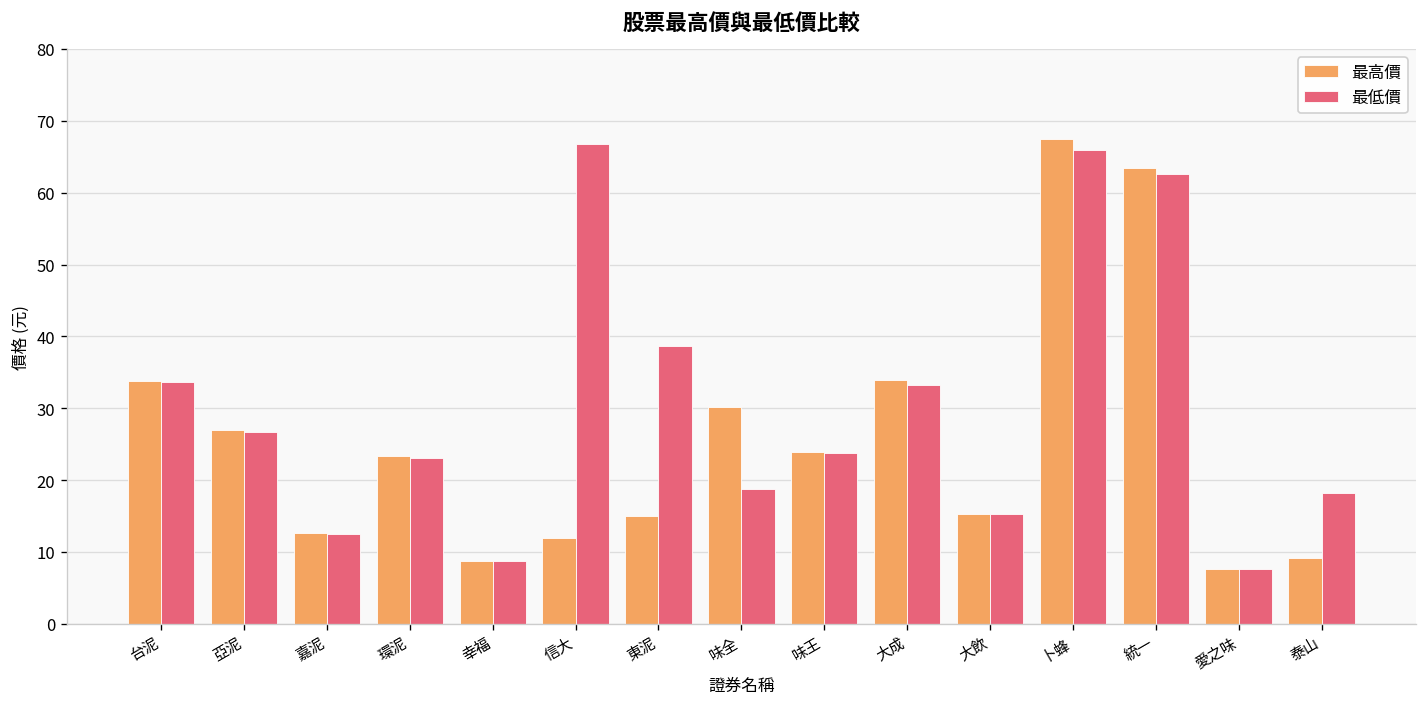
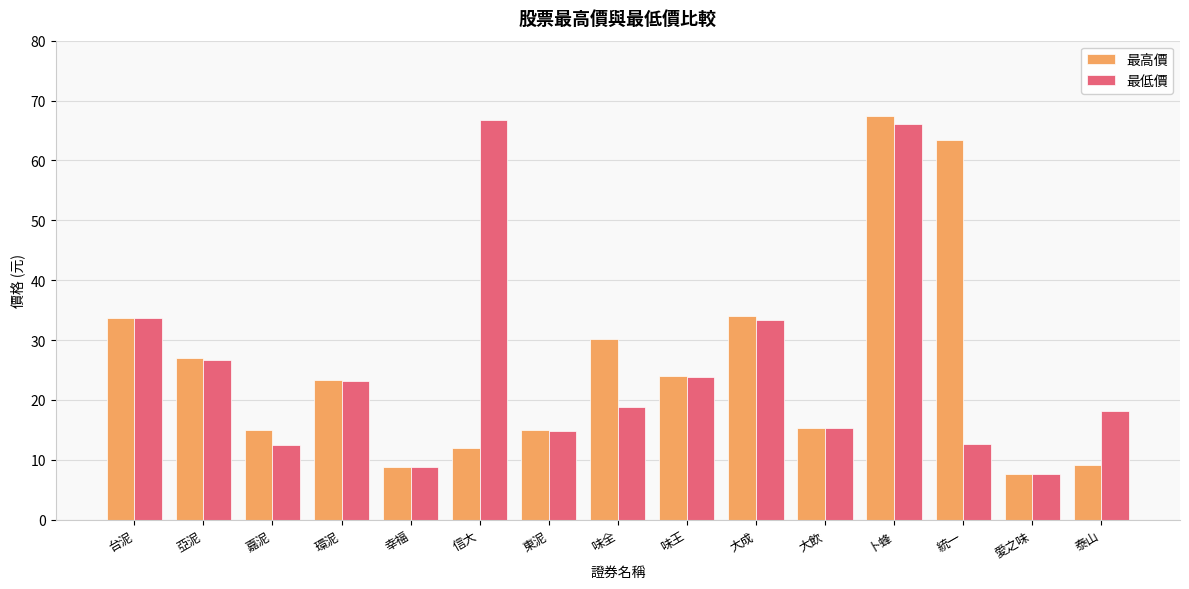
  {
    "最高價": {
      "台泥": 34,
      "亞泥": 27,
-     "嘉泥": 13,
+     "嘉泥": 15,
      "環泥": 23,
      "幸福": 9,
      "信大": 12,
      "東泥": 15,
      "味全": 30,
      "味王": 24,
      "大成": 34,
      "大飲": 15,
      "卜蜂": 68,
      "統一": 63,
      "愛之味": 8,
      "泰山": 9
    },
    "最低價": {
      "台泥": 34,
      "亞泥": 27,
      "嘉泥": 13,
      "環泥": 23,
      "幸福": 9,
      "信大": 67,
-     "東泥": 39,
+     "東泥": 15,
      "味全": 19,
      "味王": 24,
      "大成": 33,
      "大飲": 15,
      "卜蜂": 66,
-     "統一": 63,
+     "統一": 13,
      "愛之味": 8,
      "泰山": 18
    }
  }
